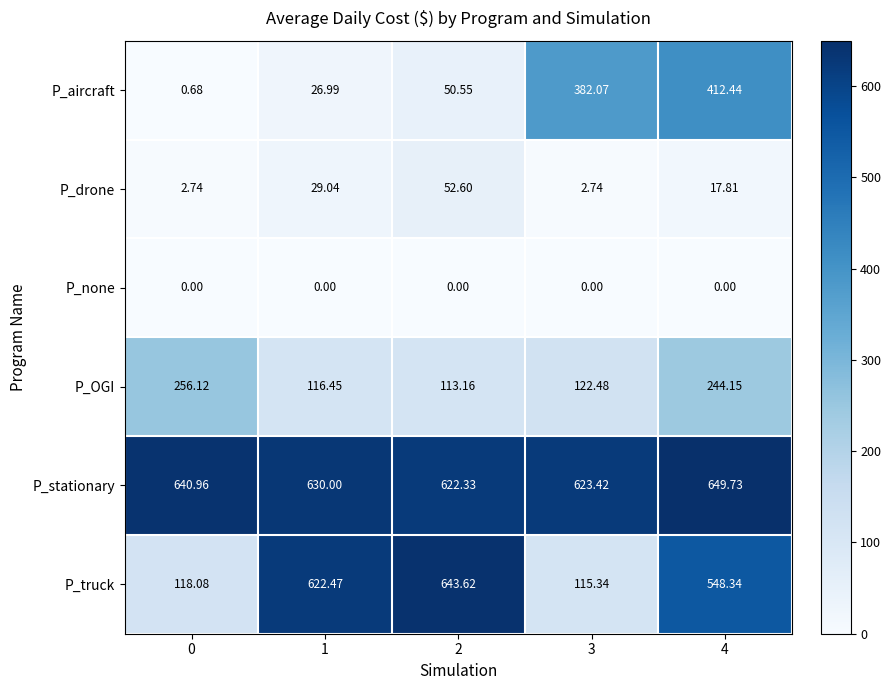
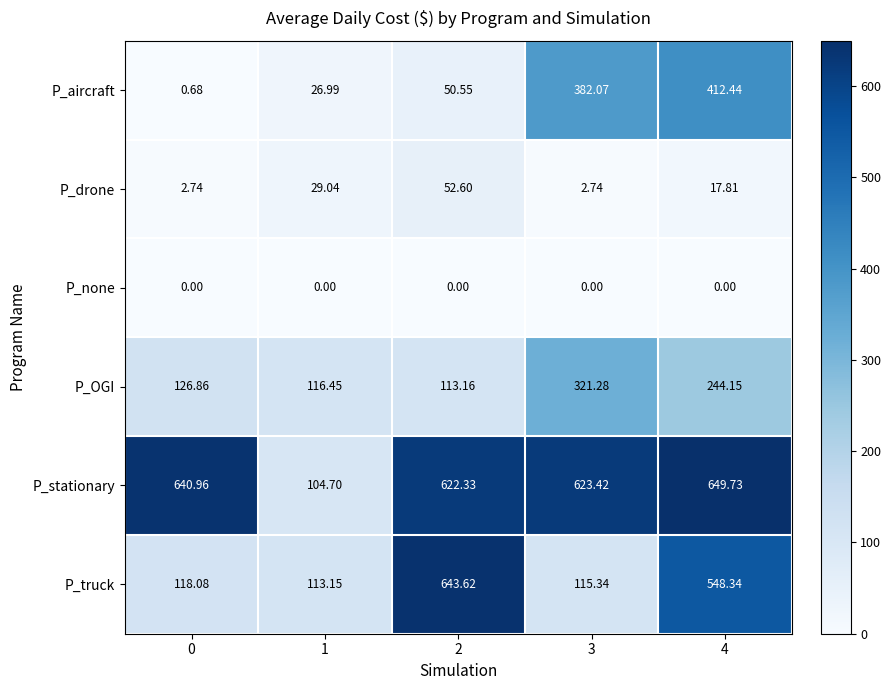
  {
    "P_aircraft": {
      "0": 0.68,
      "1": 26.99,
      "2": 50.55,
      "3": 382.07,
      "4": 412.44
    },
    "P_drone": {
      "0": 2.74,
      "1": 29.04,
      "2": 52.60,
      "3": 2.74,
      "4": 17.81
    },
    "P_none": {
      "0": 0.00,
      "1": 0.00,
      "2": 0.00,
      "3": 0.00,
      "4": 0.00
    },
    "P_OGI": {
-     "0": 256.12,
+     "0": 126.86,
      "1": 116.45,
      "2": 113.16,
-     "3": 122.48,
+     "3": 321.28,
      "4": 244.15
    },
    "P_stationary": {
      "0": 640.96,
-     "1": 630.00,
+     "1": 104.70,
      "2": 622.33,
      "3": 623.42,
      "4": 649.73
    },
    "P_truck": {
      "0": 118.08,
-     "1": 622.47,
+     "1": 113.15,
      "2": 643.62,
      "3": 115.34,
      "4": 548.34
    }
  }
